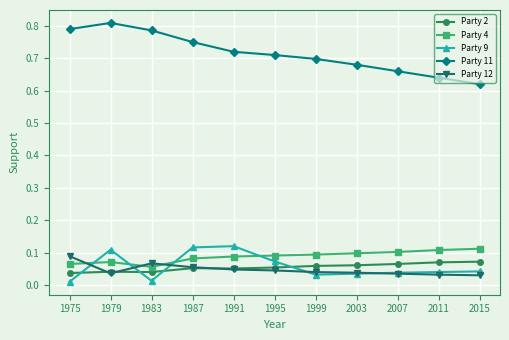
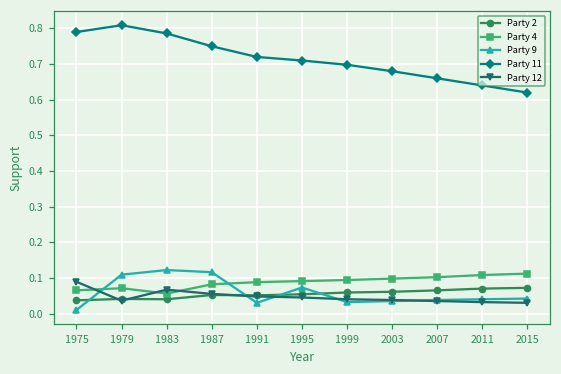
  {
    "Party 9": {
      "1975": 0.01,
      "1979": 0.11,
-     "1983": 0.01,
+     "1983": 0.12,
      "1987": 0.12,
-     "1991": 0.12,
+     "1991": 0.03,
      "1995": 0.07,
      "1999": 0.03,
      "2011": 0.04,
      "2015": 0.04
    }
  }
